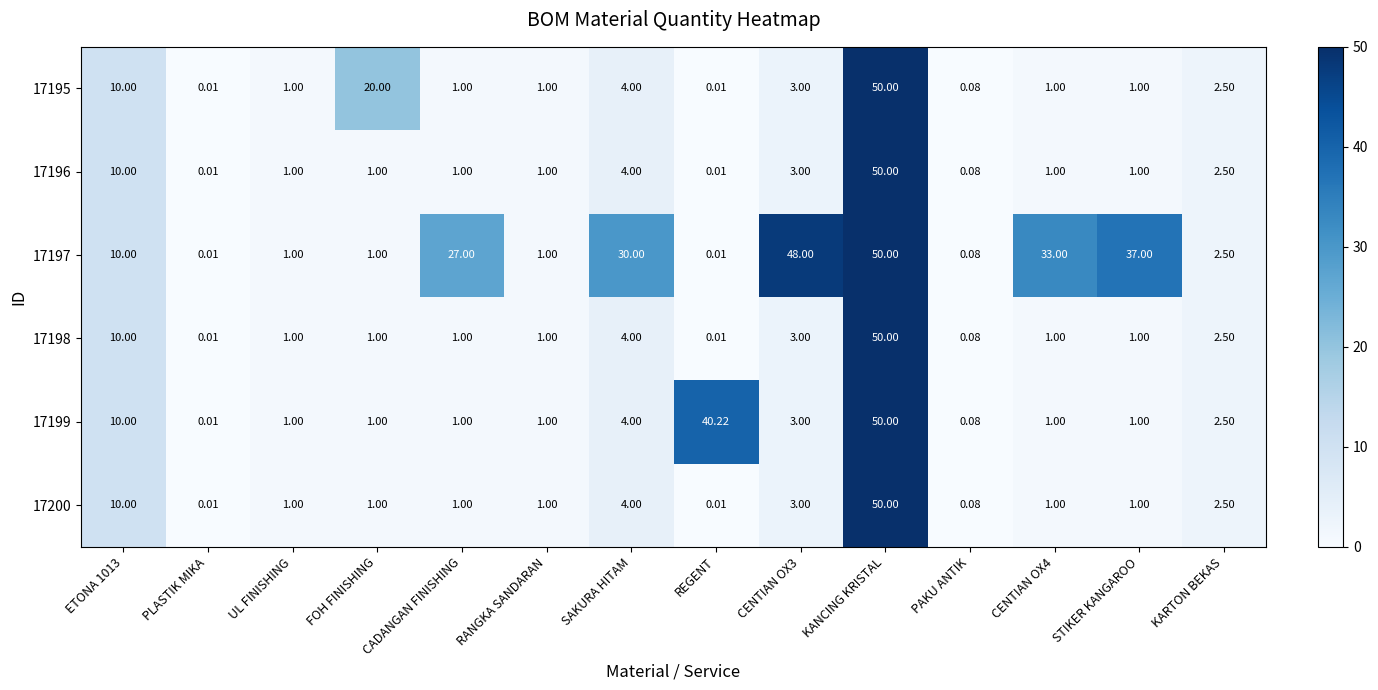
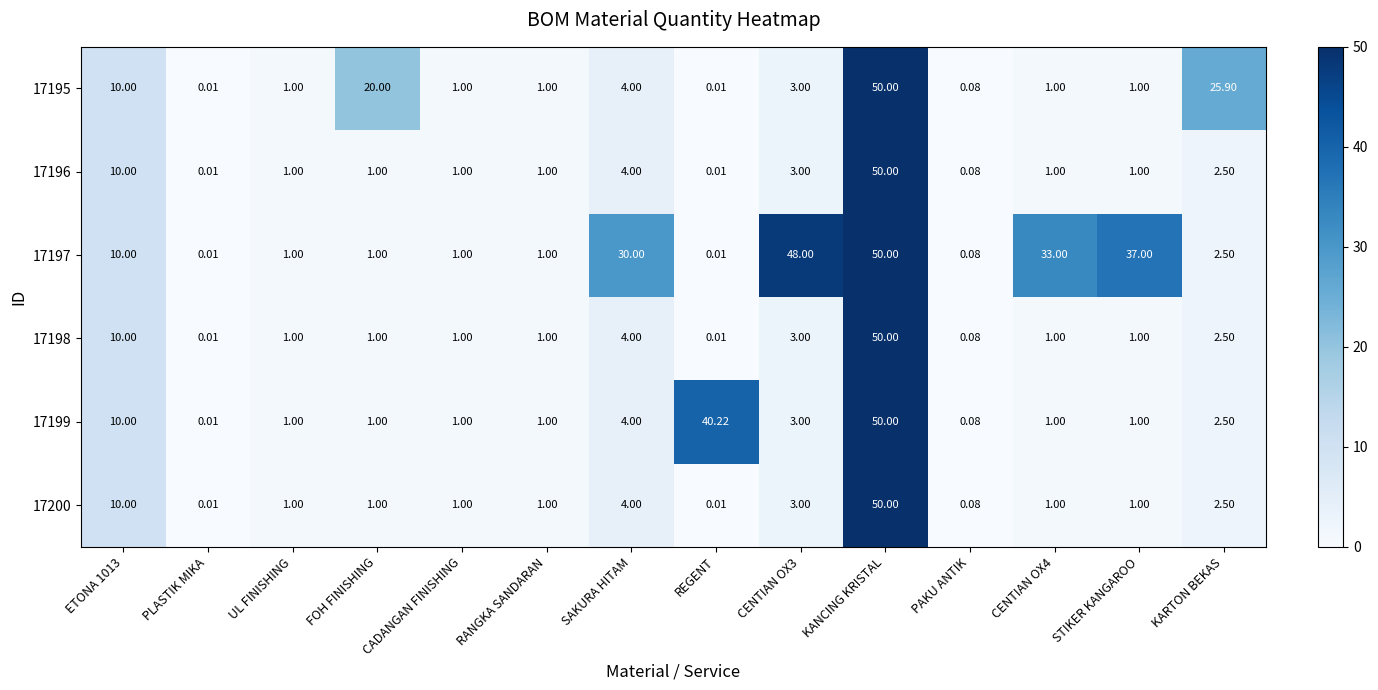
  {
    "17195": {
      "ETONA 1013": 10.00,
      "PLASTIK MIKA": 0.01,
      "UL FINISHING": 1.00,
      "FOH FINISHING": 20.00,
      "CADANGAN FINISHING": 1.00,
      "RANGKA SANDARAN": 1.00,
      "SAKURA HITAM": 4.00,
      "REGENT": 0.01,
      "CENTIAN OX3": 3.00,
      "KANCING KRISTAL": 50.00,
      "PAKU ANTIK": 0.08,
      "CENTIAN OX4": 1.00,
      "STIKER KANGAROO": 1.00,
-     "KARTON BEKAS": 2.50
+     "KARTON BEKAS": 25.90
    },
    "17196": {
      "ETONA 1013": 10.00,
      "PLASTIK MIKA": 0.01,
      "UL FINISHING": 1.00,
      "FOH FINISHING": 1.00,
      "CADANGAN FINISHING": 1.00,
      "RANGKA SANDARAN": 1.00,
      "SAKURA HITAM": 4.00,
      "REGENT": 0.01,
      "CENTIAN OX3": 3.00,
      "KANCING KRISTAL": 50.00,
      "PAKU ANTIK": 0.08,
      "CENTIAN OX4": 1.00,
      "STIKER KANGAROO": 1.00,
      "KARTON BEKAS": 2.50
    },
    "17197": {
      "ETONA 1013": 10.00,
      "PLASTIK MIKA": 0.01,
      "UL FINISHING": 1.00,
      "FOH FINISHING": 1.00,
-     "CADANGAN FINISHING": 27.00,
+     "CADANGAN FINISHING": 1.00,
      "RANGKA SANDARAN": 1.00,
      "SAKURA HITAM": 30.00,
      "REGENT": 0.01,
      "CENTIAN OX3": 48.00,
      "KANCING KRISTAL": 50.00,
      "PAKU ANTIK": 0.08,
      "CENTIAN OX4": 33.00,
      "STIKER KANGAROO": 37.00,
      "KARTON BEKAS": 2.50
    },
    "17198": {
      "ETONA 1013": 10.00,
      "PLASTIK MIKA": 0.01,
      "UL FINISHING": 1.00,
      "FOH FINISHING": 1.00,
      "CADANGAN FINISHING": 1.00,
      "RANGKA SANDARAN": 1.00,
      "SAKURA HITAM": 4.00,
      "REGENT": 0.01,
      "CENTIAN OX3": 3.00,
      "KANCING KRISTAL": 50.00,
      "PAKU ANTIK": 0.08,
      "CENTIAN OX4": 1.00,
      "STIKER KANGAROO": 1.00,
      "KARTON BEKAS": 2.50
    },
    "17199": {
      "ETONA 1013": 10.00,
      "PLASTIK MIKA": 0.01,
      "UL FINISHING": 1.00,
      "FOH FINISHING": 1.00,
      "CADANGAN FINISHING": 1.00,
      "RANGKA SANDARAN": 1.00,
      "SAKURA HITAM": 4.00,
      "REGENT": 40.22,
      "CENTIAN OX3": 3.00,
      "KANCING KRISTAL": 50.00,
      "PAKU ANTIK": 0.08,
      "CENTIAN OX4": 1.00,
      "STIKER KANGAROO": 1.00,
      "KARTON BEKAS": 2.50
    },
    "17200": {
      "ETONA 1013": 10.00,
      "PLASTIK MIKA": 0.01,
      "UL FINISHING": 1.00,
      "FOH FINISHING": 1.00,
      "CADANGAN FINISHING": 1.00,
      "RANGKA SANDARAN": 1.00,
      "SAKURA HITAM": 4.00,
      "REGENT": 0.01,
      "CENTIAN OX3": 3.00,
      "KANCING KRISTAL": 50.00,
      "PAKU ANTIK": 0.08,
      "CENTIAN OX4": 1.00,
      "STIKER KANGAROO": 1.00,
      "KARTON BEKAS": 2.50
    }
  }
